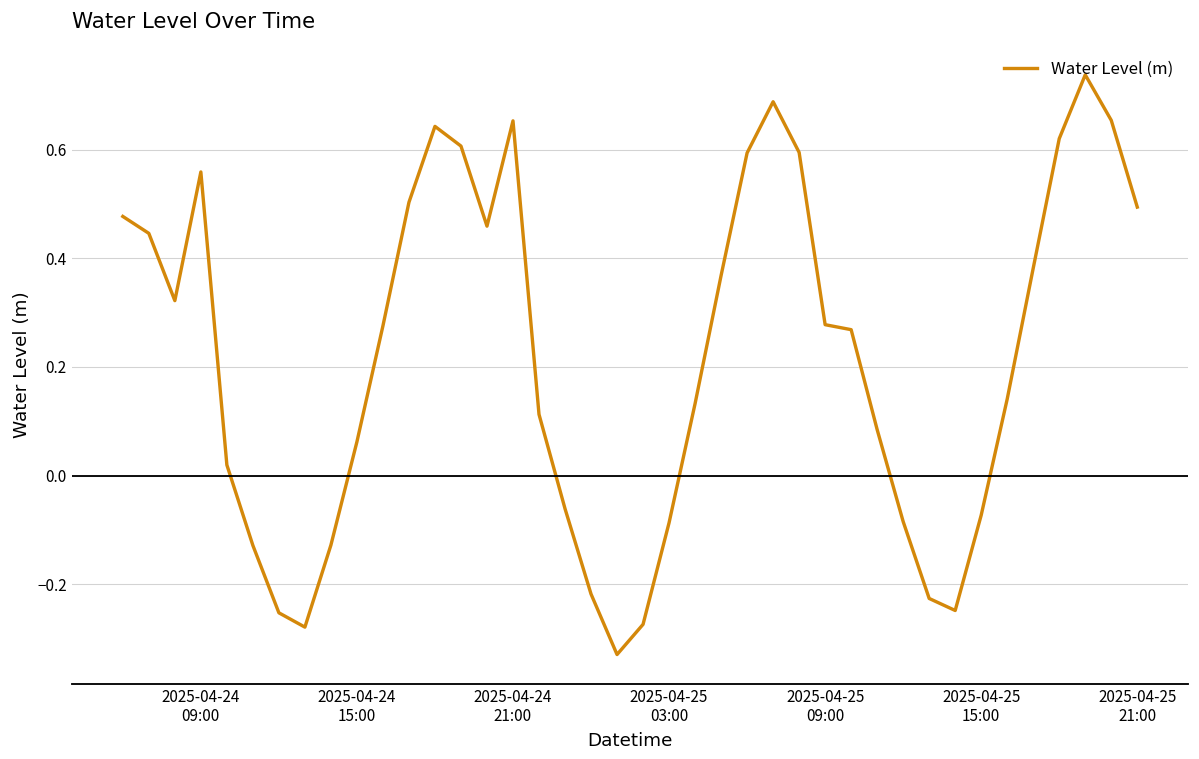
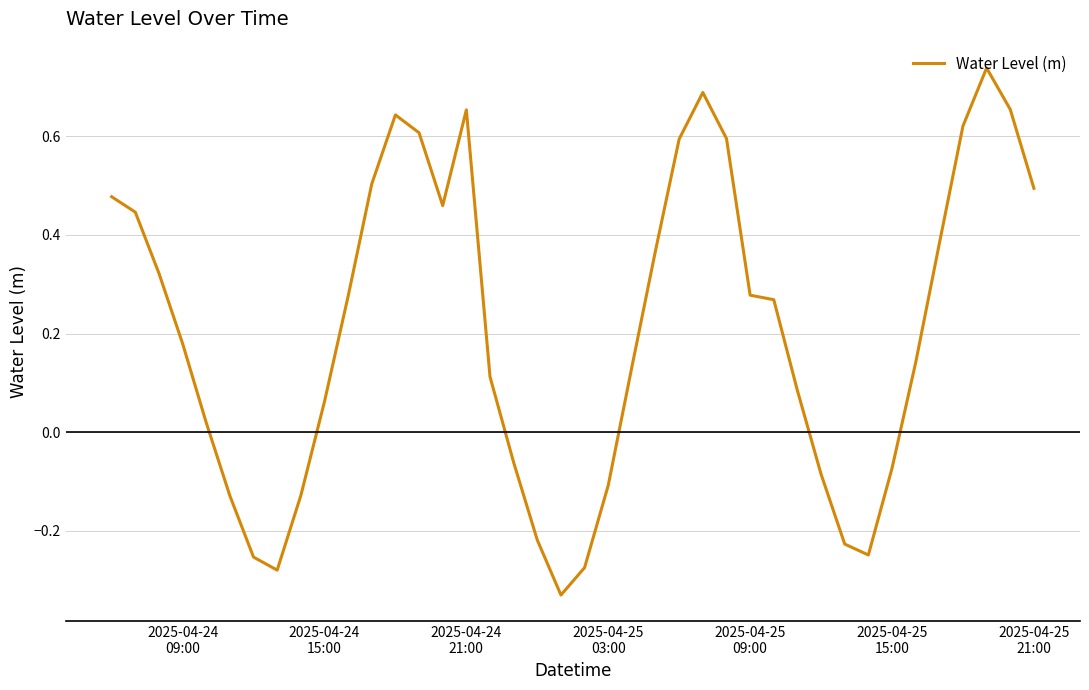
  {
-   "2025-04-24 09:00": 0.56,
+   "2025-04-24 09:00": 0.18,
    "2025-04-24 15:00": 0.06,
    "2025-04-24 21:00": 0.65,
-   "2025-04-25 03:00": -0.09,
+   "2025-04-25 03:00": -0.11,
    "2025-04-25 09:00": 0.28,
    "2025-04-25 15:00": -0.07,
    "2025-04-25 21:00": 0.49
  }
